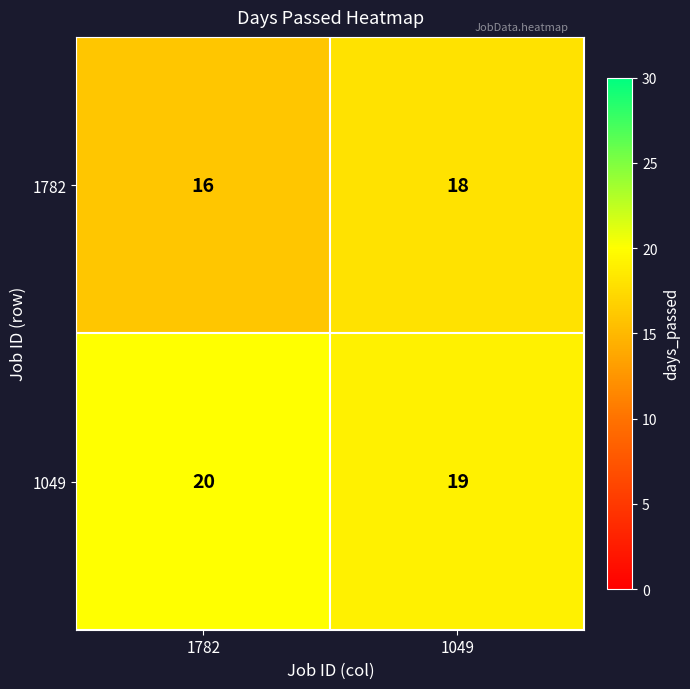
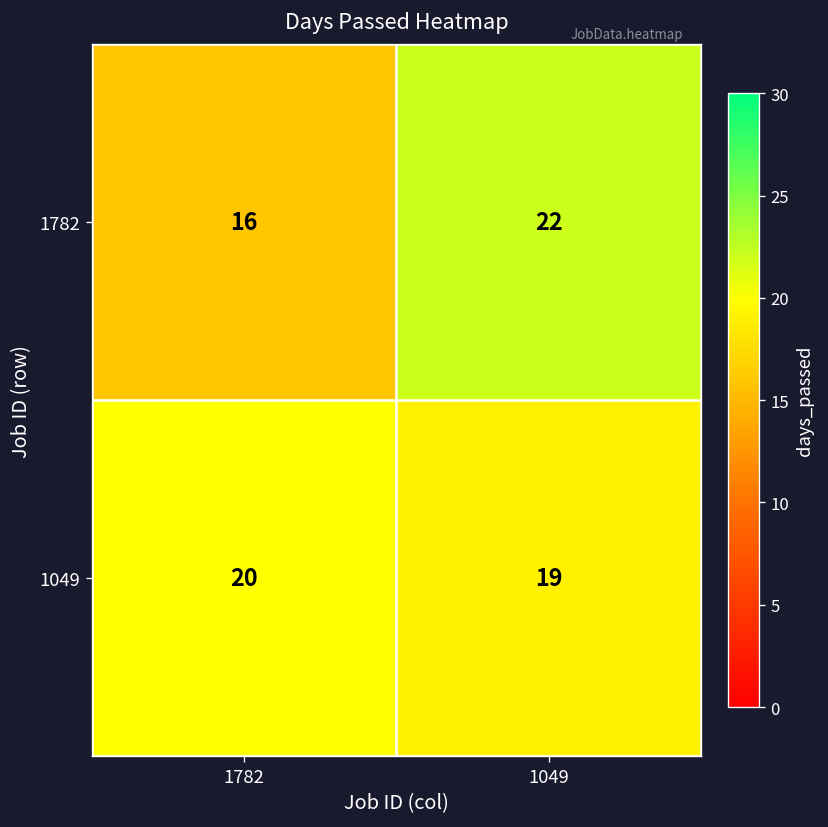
  {
    "1782": {
      "1782": 16,
-     "1049": 18
+     "1049": 22
    },
    "1049": {
      "1782": 20,
      "1049": 19
    }
  }
